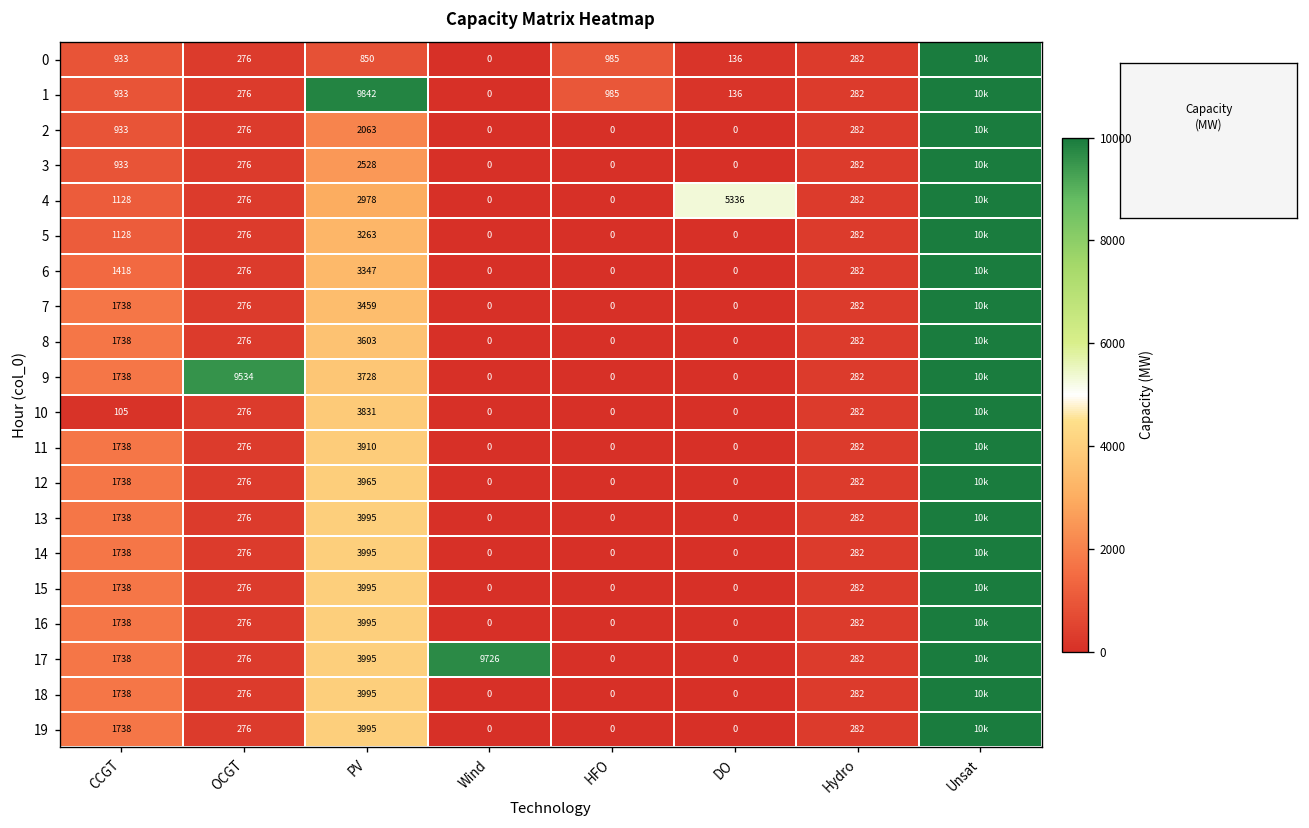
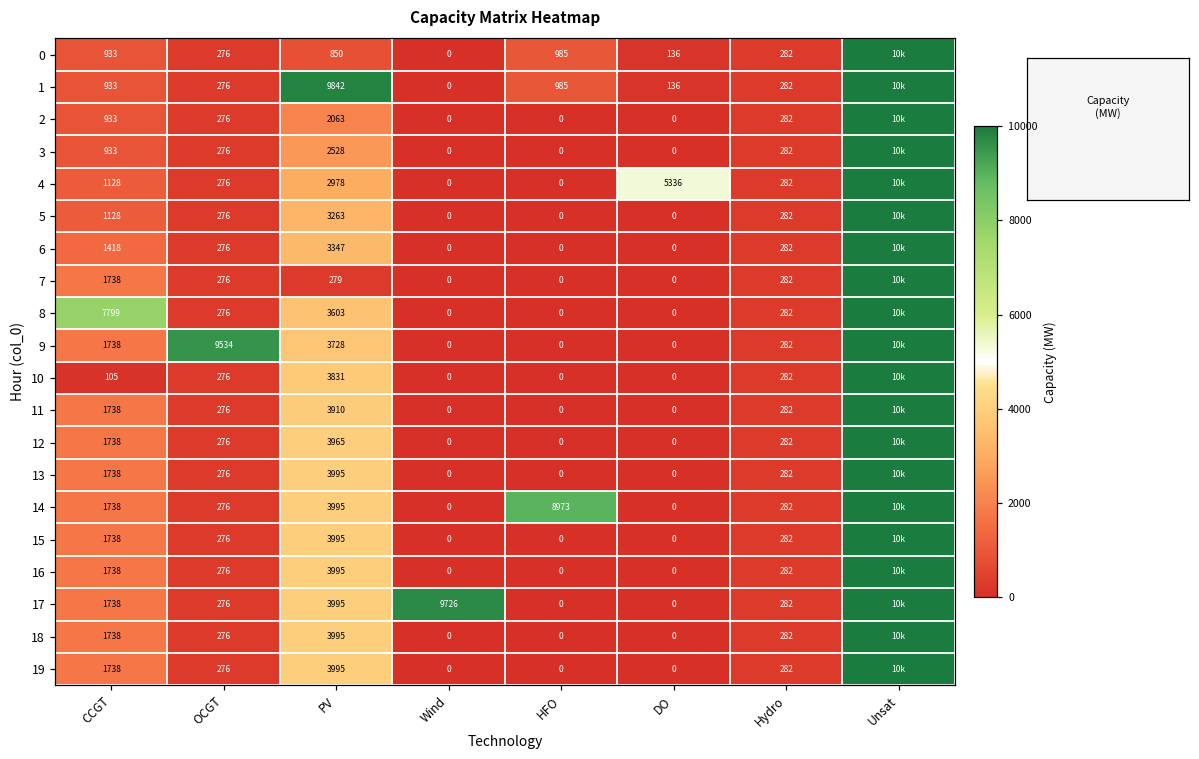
  {
    "0": {
      "CCGT": "933",
      "OCGT": "276",
      "PV": "850",
      "Wind": "0",
      "HFO": "985",
      "DO": "136",
      "Hydro": "282",
      "Unsat": "10k"
    },
    "1": {
      "CCGT": "933",
      "OCGT": "276",
      "PV": "9842",
      "Wind": "0",
      "HFO": "985",
      "DO": "136",
      "Hydro": "282",
      "Unsat": "10k"
    },
    "2": {
      "CCGT": "933",
      "OCGT": "276",
      "PV": "2063",
      "Wind": "0",
      "HFO": "0",
      "DO": "0",
      "Hydro": "282",
      "Unsat": "10k"
    },
    "3": {
      "CCGT": "933",
      "OCGT": "276",
      "PV": "2528",
      "Wind": "0",
      "HFO": "0",
      "DO": "0",
      "Hydro": "282",
      "Unsat": "10k"
    },
    "4": {
      "CCGT": "1128",
      "OCGT": "276",
      "PV": "2978",
      "Wind": "0",
      "HFO": "0",
      "DO": "5336",
      "Hydro": "282",
      "Unsat": "10k"
    },
    "5": {
      "CCGT": "1128",
      "OCGT": "276",
      "PV": "3263",
      "Wind": "0",
      "HFO": "0",
      "DO": "0",
      "Hydro": "282",
      "Unsat": "10k"
    },
    "6": {
      "CCGT": "1418",
      "OCGT": "276",
      "PV": "3347",
      "Wind": "0",
      "HFO": "0",
      "DO": "0",
      "Hydro": "282",
      "Unsat": "10k"
    },
    "7": {
      "CCGT": "1738",
      "OCGT": "276",
-     "PV": "3459",
+     "PV": "279",
      "Wind": "0",
      "HFO": "0",
      "DO": "0",
      "Hydro": "282",
      "Unsat": "10k"
    },
    "8": {
-     "CCGT": "1738",
+     "CCGT": "7799",
      "OCGT": "276",
      "PV": "3603",
      "Wind": "0",
      "HFO": "0",
      "DO": "0",
      "Hydro": "282",
      "Unsat": "10k"
    },
    "9": {
      "CCGT": "1738",
      "OCGT": "9534",
      "PV": "3728",
      "Wind": "0",
      "HFO": "0",
      "DO": "0",
      "Hydro": "282",
      "Unsat": "10k"
    },
    "10": {
      "CCGT": "105",
      "OCGT": "276",
      "PV": "3831",
      "Wind": "0",
      "HFO": "0",
      "DO": "0",
      "Hydro": "282",
      "Unsat": "10k"
    },
    "11": {
      "CCGT": "1738",
      "OCGT": "276",
      "PV": "3910",
      "Wind": "0",
      "HFO": "0",
      "DO": "0",
      "Hydro": "282",
      "Unsat": "10k"
    },
    "12": {
      "CCGT": "1738",
      "OCGT": "276",
      "PV": "3965",
      "Wind": "0",
      "HFO": "0",
      "DO": "0",
      "Hydro": "282",
      "Unsat": "10k"
    },
    "13": {
      "CCGT": "1738",
      "OCGT": "276",
      "PV": "3995",
      "Wind": "0",
      "HFO": "0",
      "DO": "0",
      "Hydro": "282",
      "Unsat": "10k"
    },
    "14": {
      "CCGT": "1738",
      "OCGT": "276",
      "PV": "3995",
      "Wind": "0",
-     "HFO": "0",
+     "HFO": "8973",
      "DO": "0",
      "Hydro": "282",
      "Unsat": "10k"
    },
    "15": {
      "CCGT": "1738",
      "OCGT": "276",
      "PV": "3995",
      "Wind": "0",
      "HFO": "0",
      "DO": "0",
      "Hydro": "282",
      "Unsat": "10k"
    },
    "16": {
      "CCGT": "1738",
      "OCGT": "276",
      "PV": "3995",
      "Wind": "0",
      "HFO": "0",
      "DO": "0",
      "Hydro": "282",
      "Unsat": "10k"
    },
    "17": {
      "CCGT": "1738",
      "OCGT": "276",
      "PV": "3995",
      "Wind": "9726",
      "HFO": "0",
      "DO": "0",
      "Hydro": "282",
      "Unsat": "10k"
    },
    "18": {
      "CCGT": "1738",
      "OCGT": "276",
      "PV": "3995",
      "Wind": "0",
      "HFO": "0",
      "DO": "0",
      "Hydro": "282",
      "Unsat": "10k"
    },
    "19": {
      "CCGT": "1738",
      "OCGT": "276",
      "PV": "3995",
      "Wind": "0",
      "HFO": "0",
      "DO": "0",
      "Hydro": "282",
      "Unsat": "10k"
    }
  }
